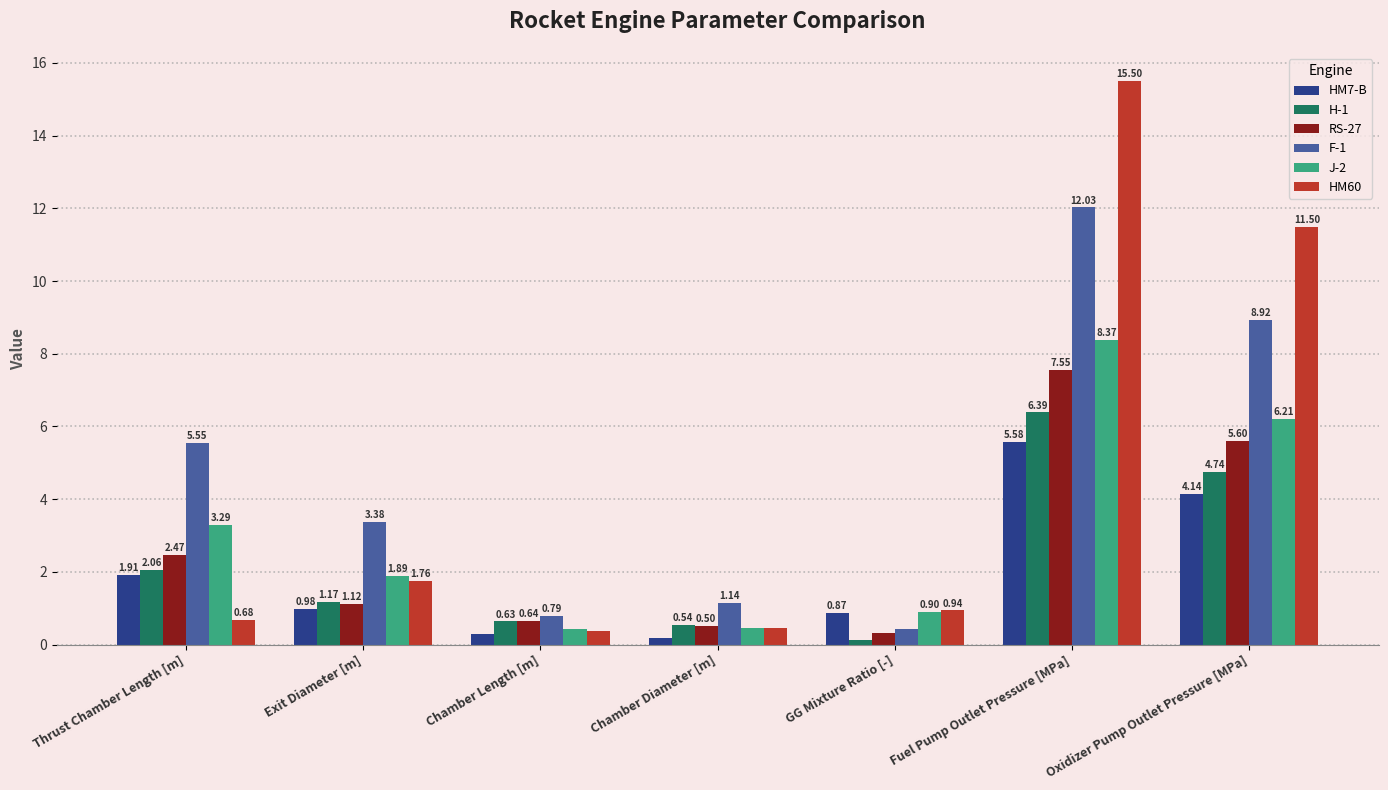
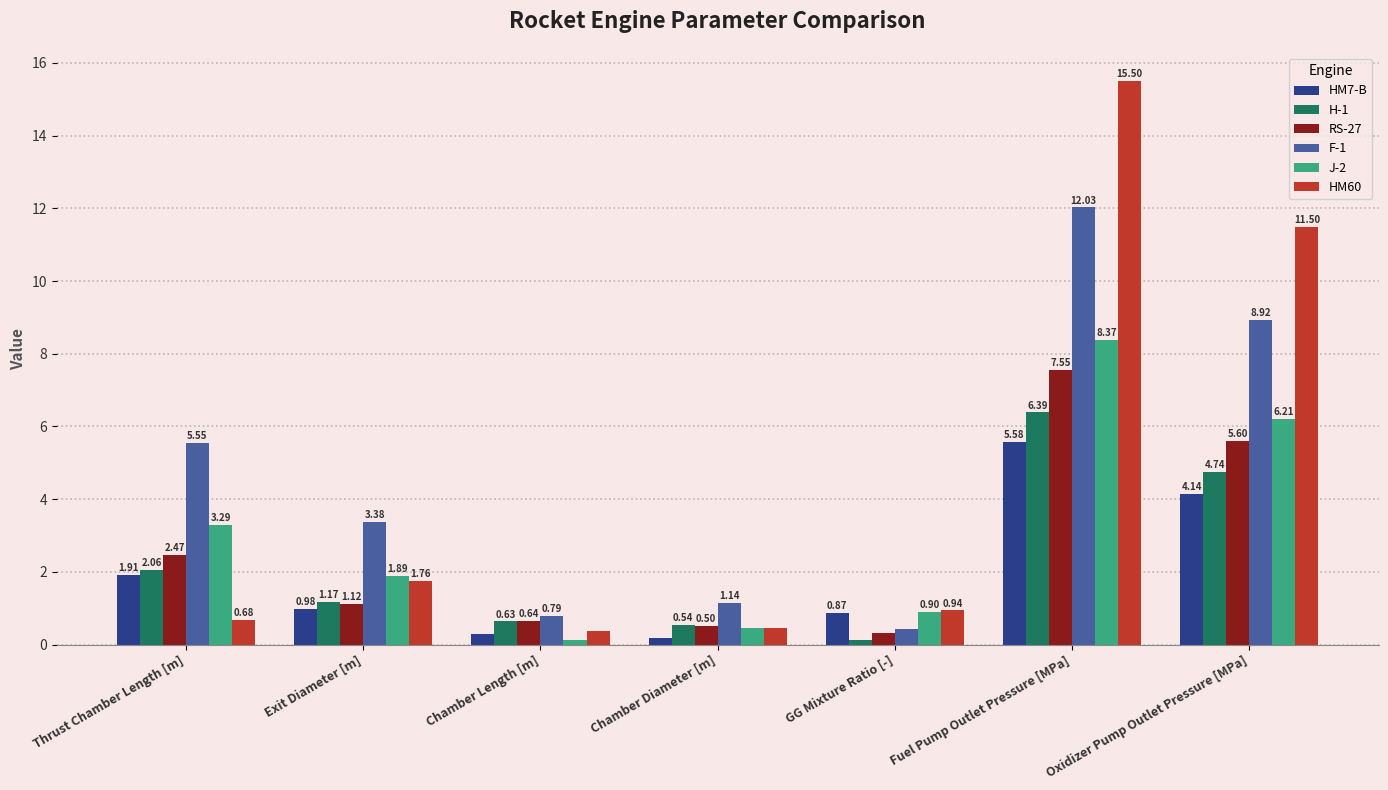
  {
    "H-1": {
      "Thrust Chamber Length [m]": 2.06,
      "Exit Diameter [m]": 1.17,
      "Chamber Length [m]": 0.63,
      "Chamber Diameter [m]": 0.54,
      "Fuel Pump Outlet Pressure [MPa]": 6.39,
      "Oxidizer Pump Outlet Pressure [MPa]": 4.74
    },
    "RS-27": {
      "Thrust Chamber Length [m]": 2.47,
      "Exit Diameter [m]": 1.12,
      "Chamber Length [m]": 0.64,
      "Chamber Diameter [m]": 0.50,
      "Fuel Pump Outlet Pressure [MPa]": 7.55,
      "Oxidizer Pump Outlet Pressure [MPa]": 5.60
    },
    "J-2": {
-     "Chamber Length [m]": 0.4,
+     "Chamber Length [m]": 0.1,
      "Chamber Diameter [m]": 0.5
    },
    "HM60": {
      "Thrust Chamber Length [m]": 0.68,
      "Exit Diameter [m]": 1.76,
      "GG Mixture Ratio [-]": 0.94,
      "Fuel Pump Outlet Pressure [MPa]": 15.50,
      "Oxidizer Pump Outlet Pressure [MPa]": 11.50
    }
  }
